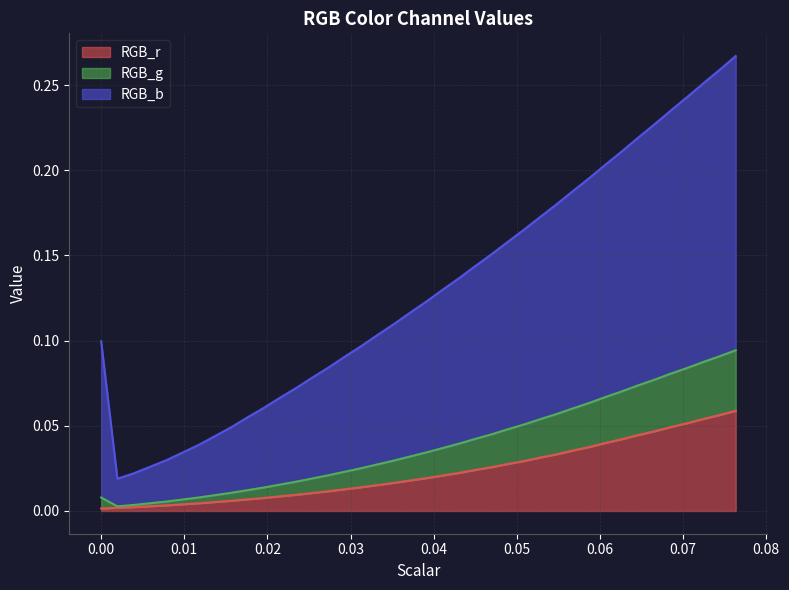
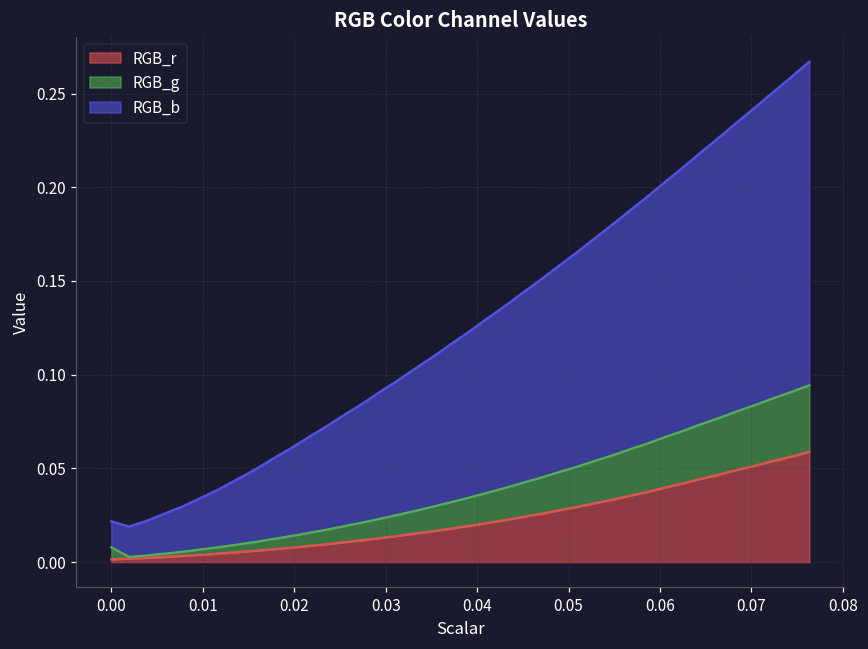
  {
    "RGB_r": {
      "0.00": 0.001
    },
    "RGB_g": {
      "0.00": 0.006
    },
    "RGB_b": {
-     "0.00": 0.092
+     "0.00": 0.014
    }
  }
